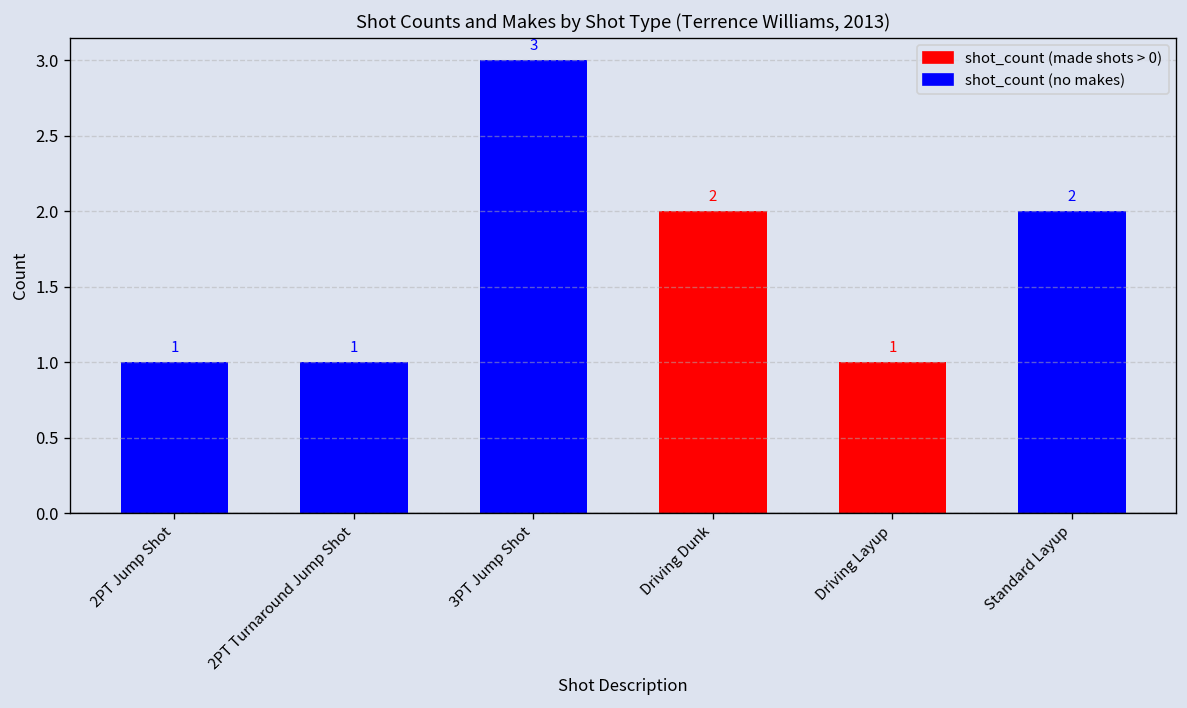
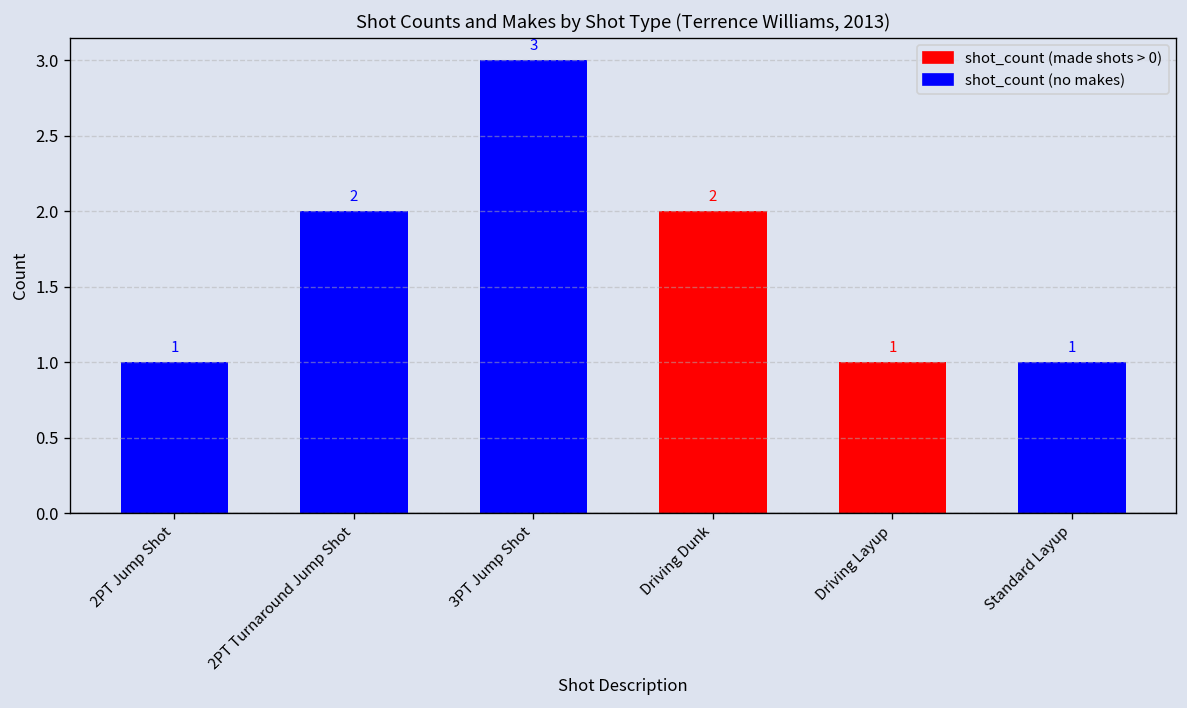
  {
    "2PT Jump Shot": 1,
-   "2PT Turnaround Jump Shot": 1,
+   "2PT Turnaround Jump Shot": 2,
    "3PT Jump Shot": 3,
    "Driving Dunk": 2,
    "Driving Layup": 1,
-   "Standard Layup": 2
+   "Standard Layup": 1
  }
